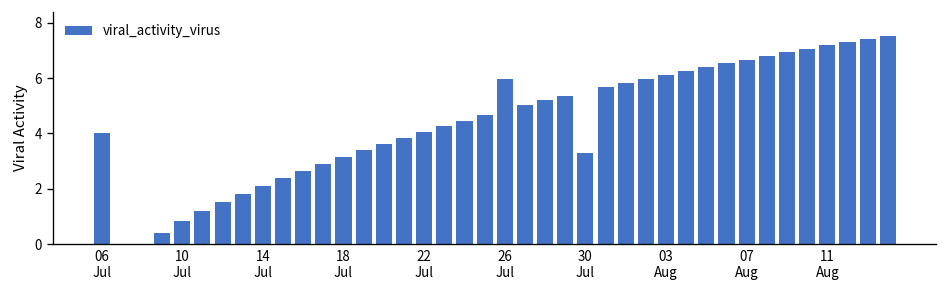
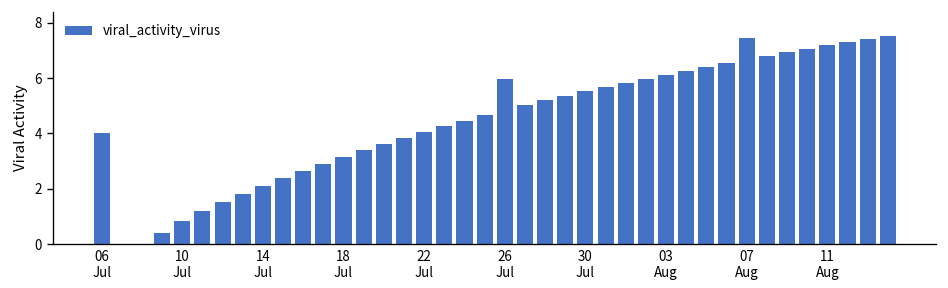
  {
    "06 Jul": 4.0,
    "10 Jul": 0.8,
    "14 Jul": 2.1,
    "18 Jul": 3.2,
    "22 Jul": 4.1,
    "26 Jul": 6.0,
-   "30 Jul": 3.3,
+   "30 Jul": 5.5,
    "03 Aug": 6.1,
-   "07 Aug": 6.7,
+   "07 Aug": 7.5,
    "11 Aug": 7.2
  }
